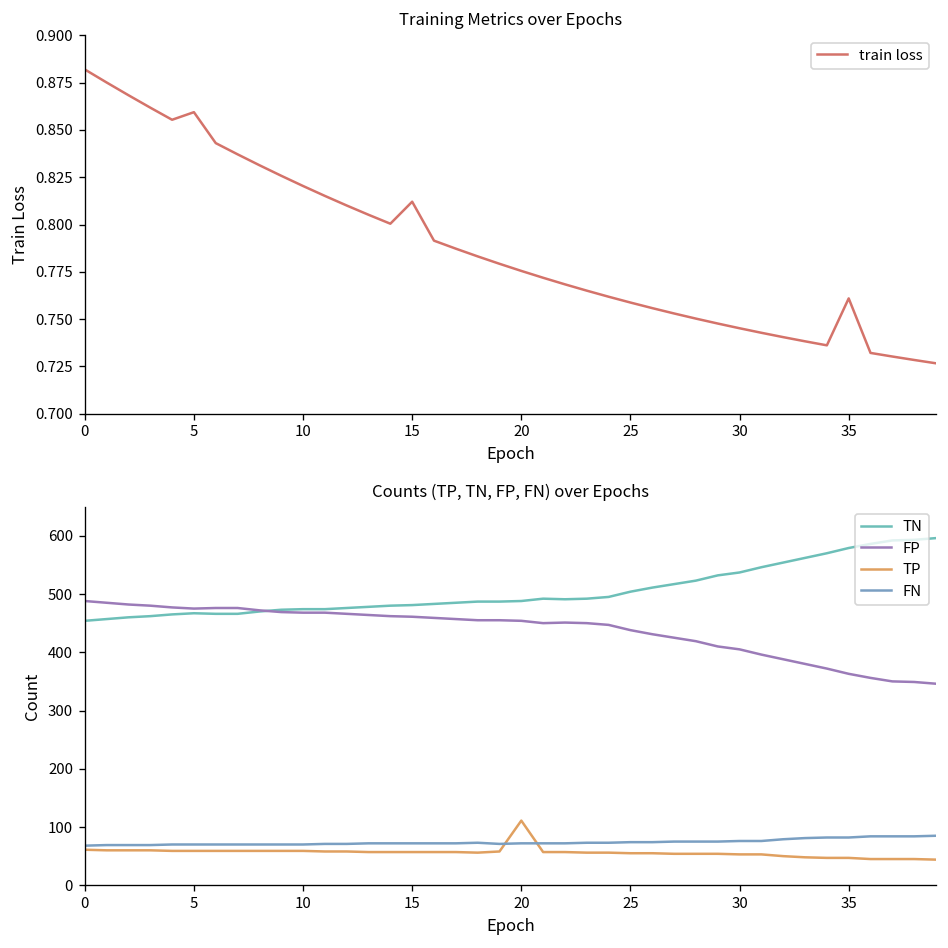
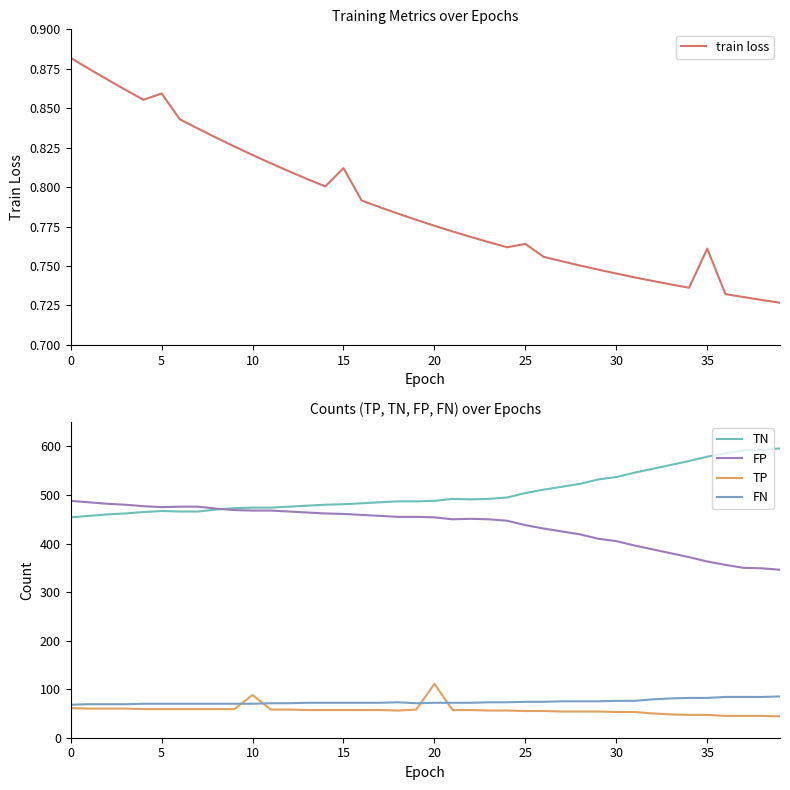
  {
    "Training Metrics over Epochs": {
      "0": 0.882,
      "5": 0.859,
      "10": 0.820,
      "15": 0.812,
      "20": 0.775,
-     "25": 0.759,
+     "25": 0.764,
      "30": 0.745,
      "35": 0.761
    },
    "Counts (TP, TN, FP, FN) over Epochs": {
      "TP": {
        "0": 60,
        "5": 60,
-       "10": 60,
+       "10": 90,
        "15": 60,
        "20": 110,
        "25": 60,
        "30": 50,
        "35": 50
      }
    }
  }
